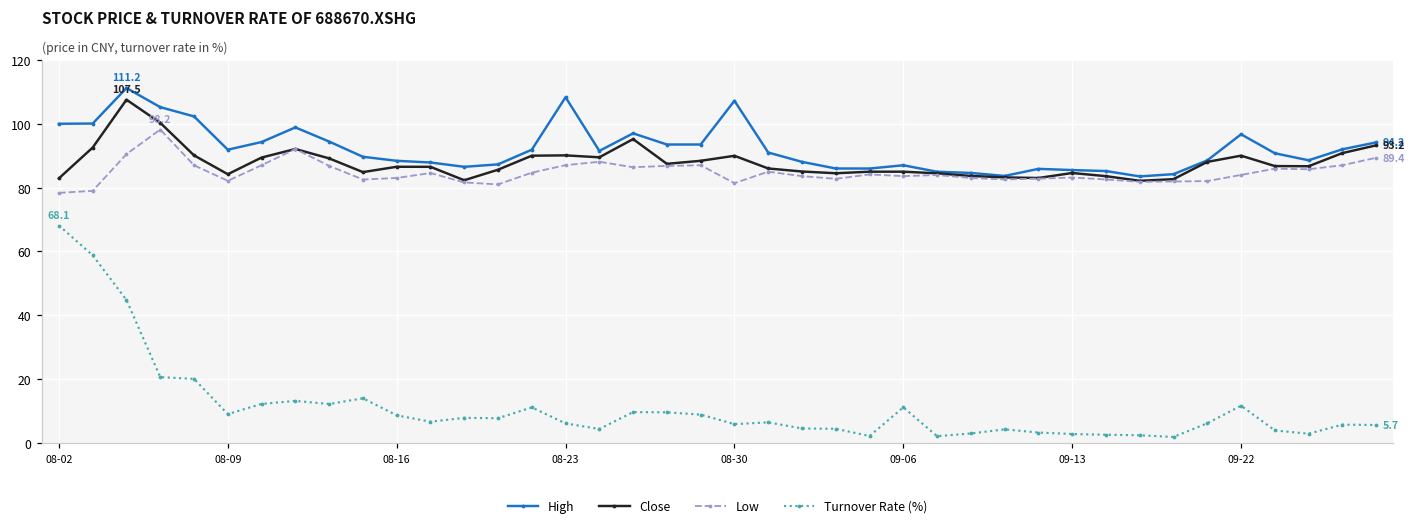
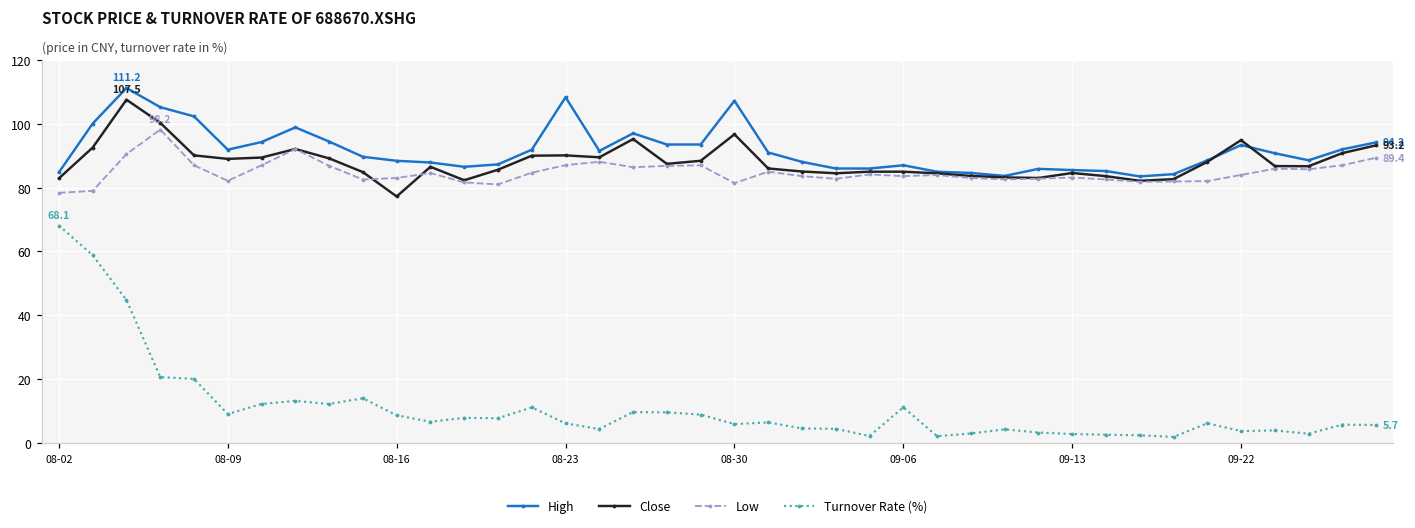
  {
    "High": {
-     "08-02": 100,
+     "08-02": 85,
      "08-09": 92,
      "08-16": 88,
      "08-23": 108,
      "08-30": 107,
      "09-06": 87,
      "09-13": 86,
-     "09-22": 97
+     "09-22": 93
    },
    "Close": {
      "08-02": 83,
-     "08-09": 84,
-     "08-16": 87,
+     "08-09": 89,
+     "08-16": 77,
      "08-23": 90,
-     "08-30": 90,
+     "08-30": 97,
      "09-06": 85,
      "09-13": 85,
-     "09-22": 90
+     "09-22": 95
    },
    "Low": {
      "08-02": 78,
      "08-09": 82,
      "08-16": 83,
      "08-23": 87,
      "08-30": 81,
      "09-06": 84,
      "09-13": 83,
      "09-22": 84
    },
    "Turnover Rate (%)": {
      "08-09": 9,
      "08-16": 9,
      "08-23": 6,
      "08-30": 6,
      "09-06": 11,
      "09-13": 3,
-     "09-22": 12
+     "09-22": 4
    }
  }
